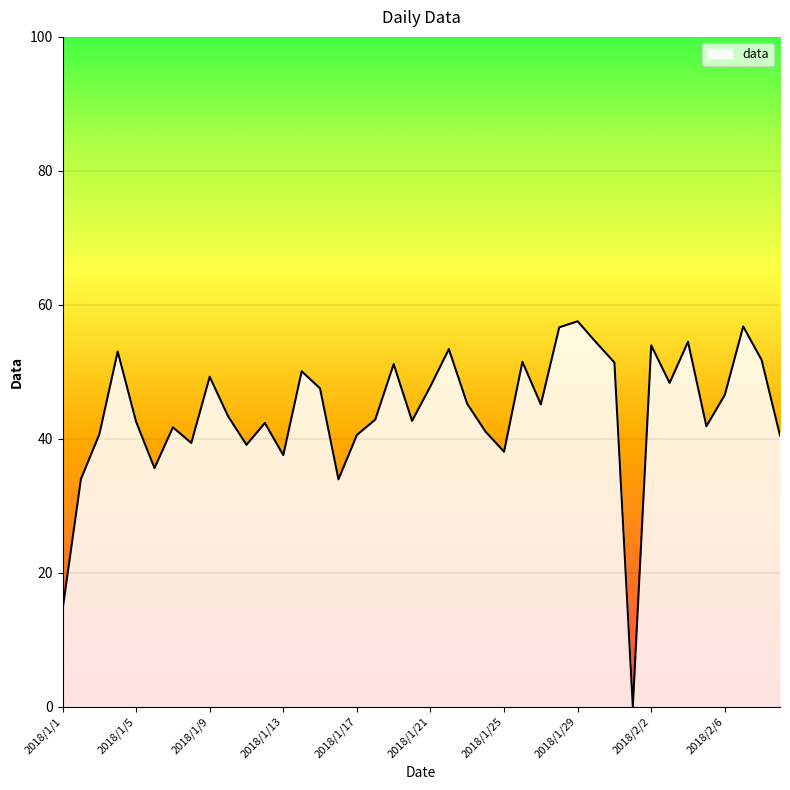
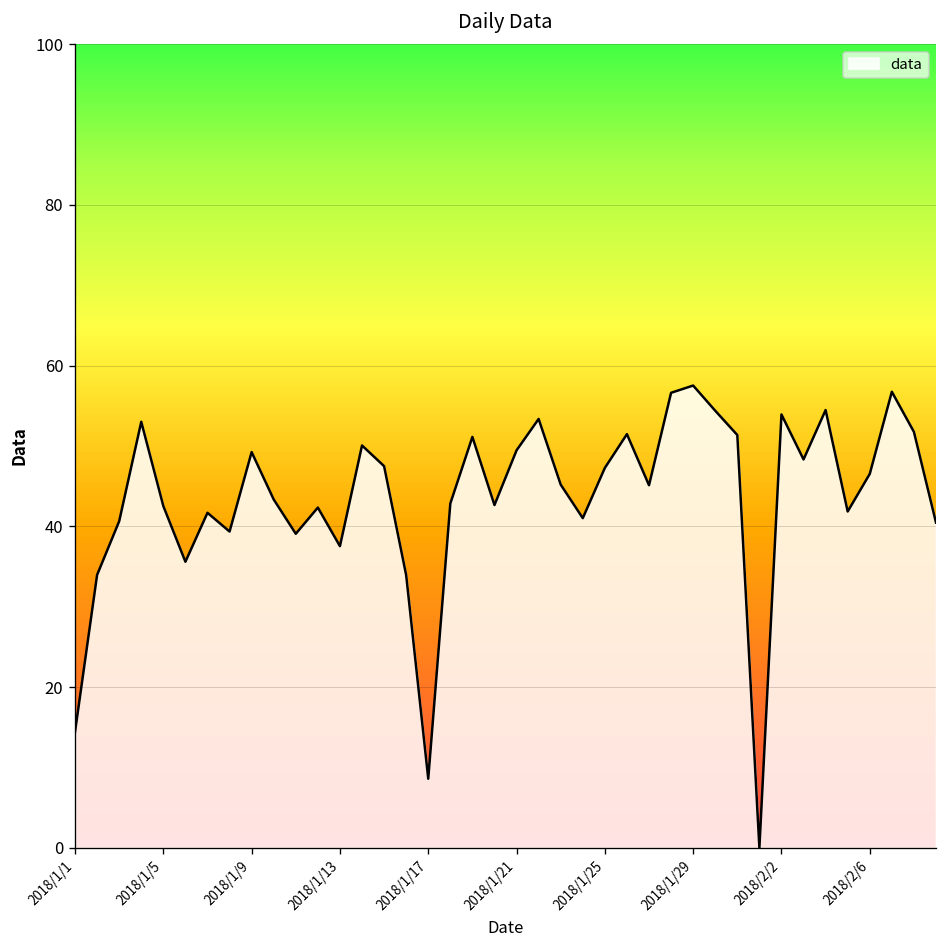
  {
    "2018/1/1": 14,
    "2018/1/5": 43,
    "2018/1/9": 49,
    "2018/1/13": 38,
-   "2018/1/17": 41,
-   "2018/1/21": 48,
-   "2018/1/25": 38,
+   "2018/1/17": 9,
+   "2018/1/21": 49,
+   "2018/1/25": 47,
    "2018/1/29": 58,
    "2018/2/2": 54,
    "2018/2/6": 47
  }
